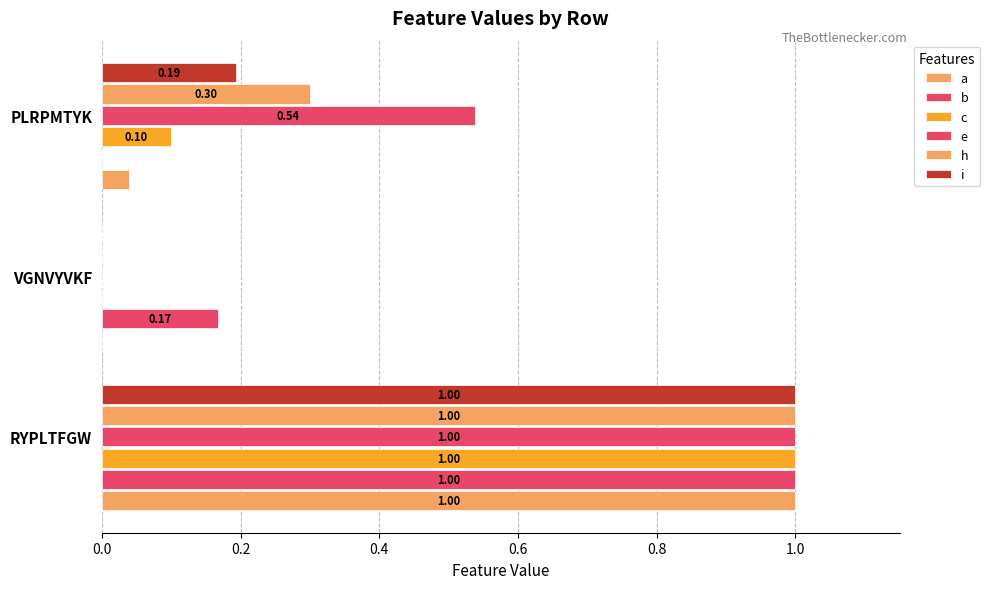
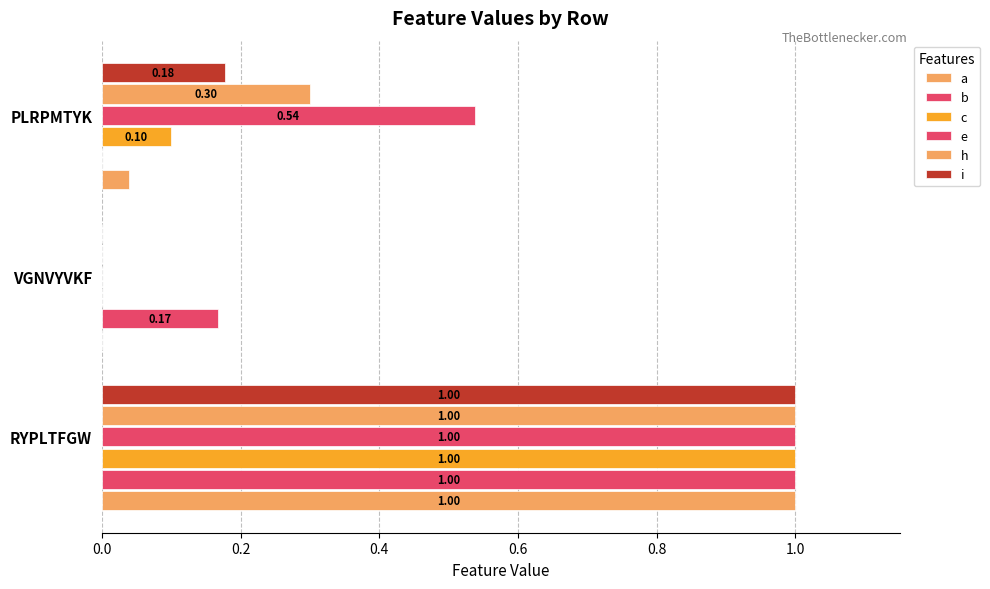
  {
    "i": {
-     "PLRPMTYK": 0.19,
+     "PLRPMTYK": 0.18,
      "RYPLTFGW": 1.00
    }
  }
